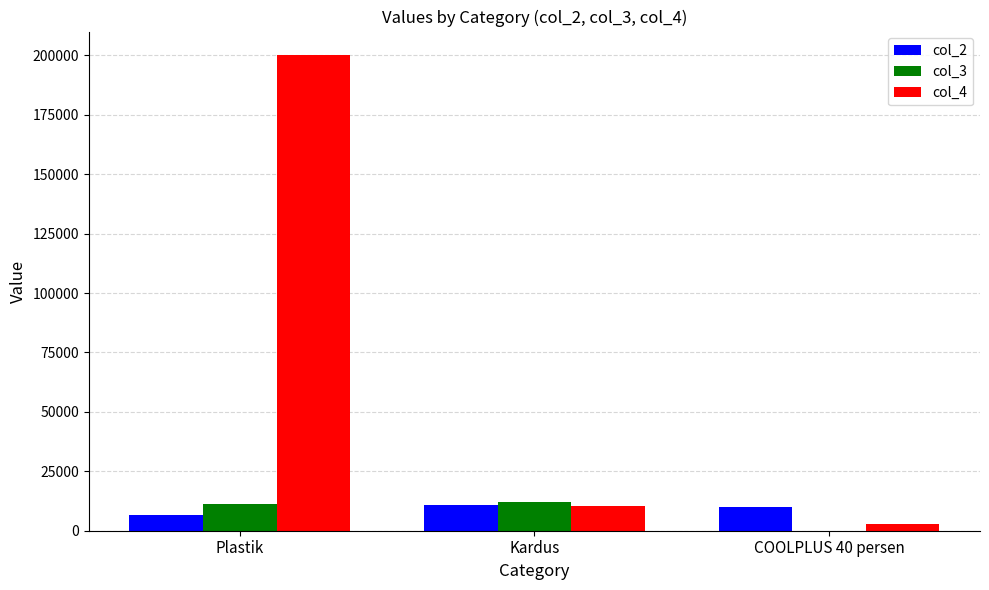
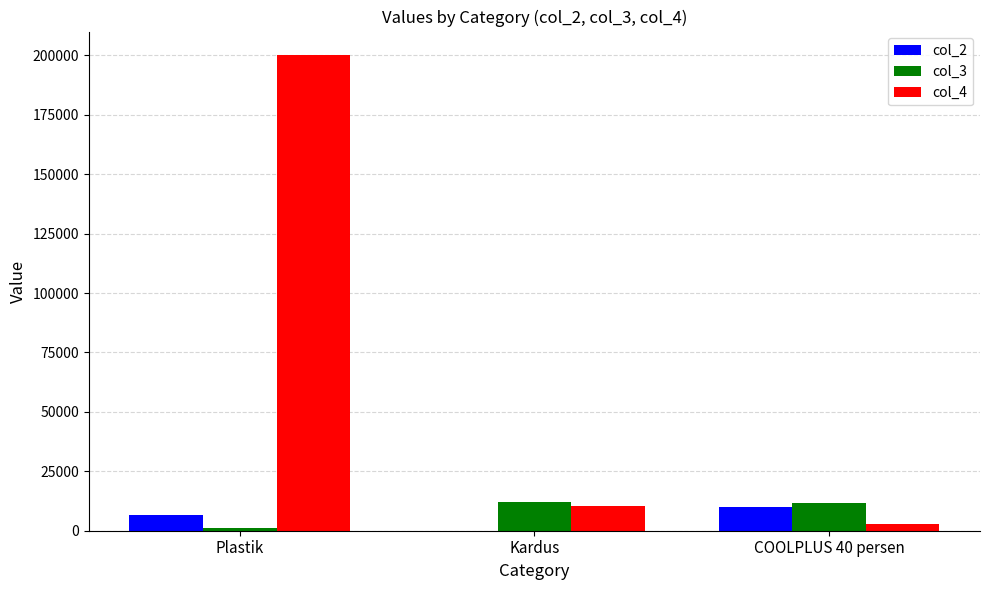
  {
    "col_2": {
      "Plastik": 7000,
-     "Kardus": 11000,
+     "Kardus": 0,
      "COOLPLUS 40 persen": 10000
    },
    "col_3": {
-     "Plastik": 11000,
+     "Plastik": 1000,
      "Kardus": 12000,
-     "COOLPLUS 40 persen": 0
+     "COOLPLUS 40 persen": 12000
    },
    "col_4": {
      "Plastik": 200000,
      "Kardus": 10000,
      "COOLPLUS 40 persen": 3000
    }
  }
